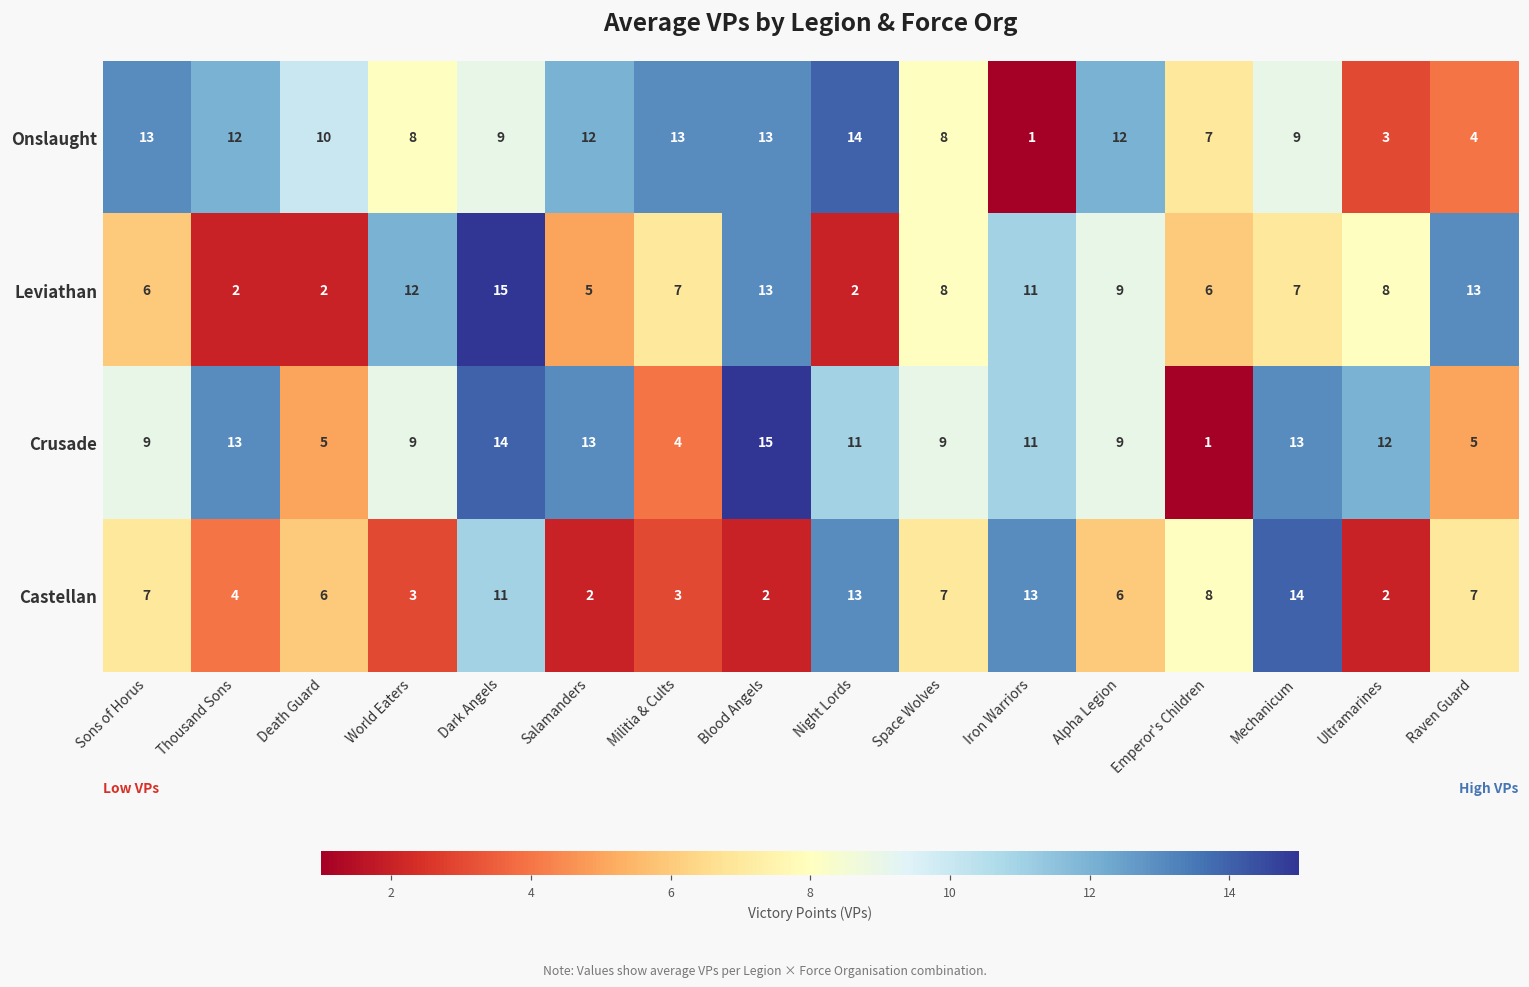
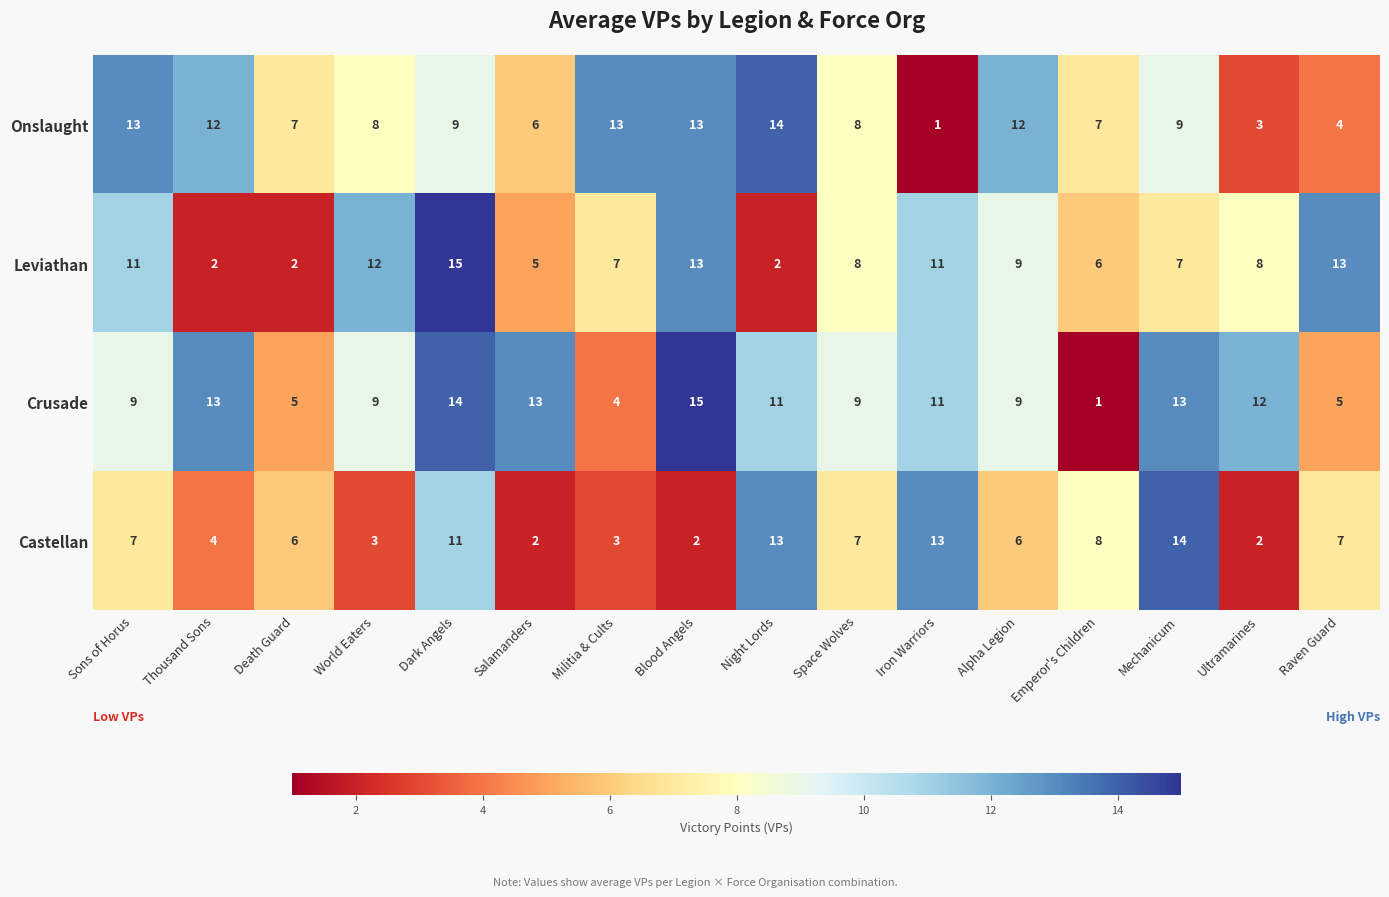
  {
    "Onslaught": {
      "Sons of Horus": 13,
      "Thousand Sons": 12,
-     "Death Guard": 10,
+     "Death Guard": 7,
      "World Eaters": 8,
      "Dark Angels": 9,
-     "Salamanders": 12,
+     "Salamanders": 6,
      "Militia & Cults": 13,
      "Blood Angels": 13,
      "Night Lords": 14,
      "Space Wolves": 8,
      "Iron Warriors": 1,
      "Alpha Legion": 12,
      "Emperor's Children": 7,
      "Mechanicum": 9,
      "Ultramarines": 3,
      "Raven Guard": 4
    },
    "Leviathan": {
-     "Sons of Horus": 6,
+     "Sons of Horus": 11,
      "Thousand Sons": 2,
      "Death Guard": 2,
      "World Eaters": 12,
      "Dark Angels": 15,
      "Salamanders": 5,
      "Militia & Cults": 7,
      "Blood Angels": 13,
      "Night Lords": 2,
      "Space Wolves": 8,
      "Iron Warriors": 11,
      "Alpha Legion": 9,
      "Emperor's Children": 6,
      "Mechanicum": 7,
      "Ultramarines": 8,
      "Raven Guard": 13
    },
    "Crusade": {
      "Sons of Horus": 9,
      "Thousand Sons": 13,
      "Death Guard": 5,
      "World Eaters": 9,
      "Dark Angels": 14,
      "Salamanders": 13,
      "Militia & Cults": 4,
      "Blood Angels": 15,
      "Night Lords": 11,
      "Space Wolves": 9,
      "Iron Warriors": 11,
      "Alpha Legion": 9,
      "Emperor's Children": 1,
      "Mechanicum": 13,
      "Ultramarines": 12,
      "Raven Guard": 5
    },
    "Castellan": {
      "Sons of Horus": 7,
      "Thousand Sons": 4,
      "Death Guard": 6,
      "World Eaters": 3,
      "Dark Angels": 11,
      "Salamanders": 2,
      "Militia & Cults": 3,
      "Blood Angels": 2,
      "Night Lords": 13,
      "Space Wolves": 7,
      "Iron Warriors": 13,
      "Alpha Legion": 6,
      "Emperor's Children": 8,
      "Mechanicum": 14,
      "Ultramarines": 2,
      "Raven Guard": 7
    }
  }
